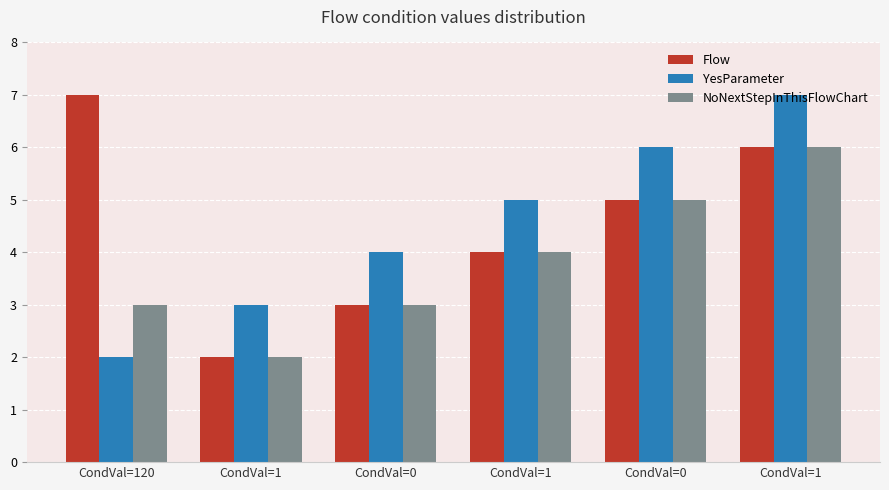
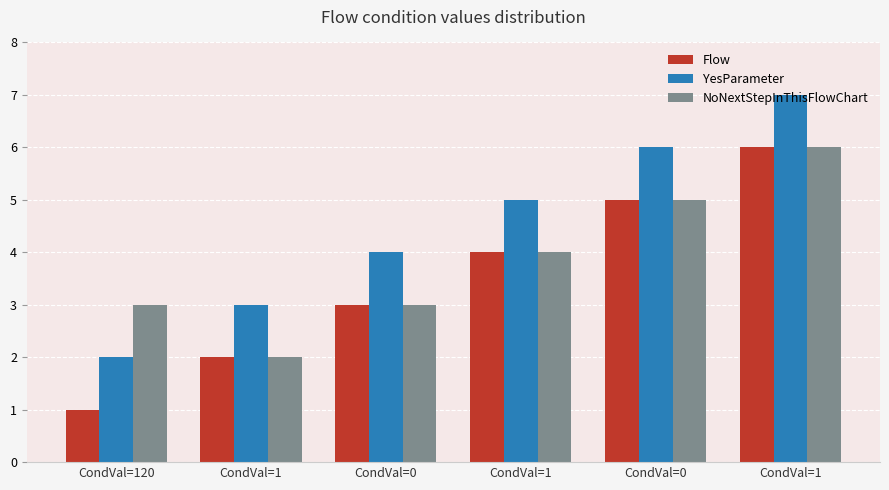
  {
    "Flow": {
-     "CondVal=120": 7
+     "CondVal=120": 1
    },
    "YesParameter": {
      "CondVal=120": 2
    },
    "NoNextStepInThisFlowChart": {
      "CondVal=120": 3
    }
  }
